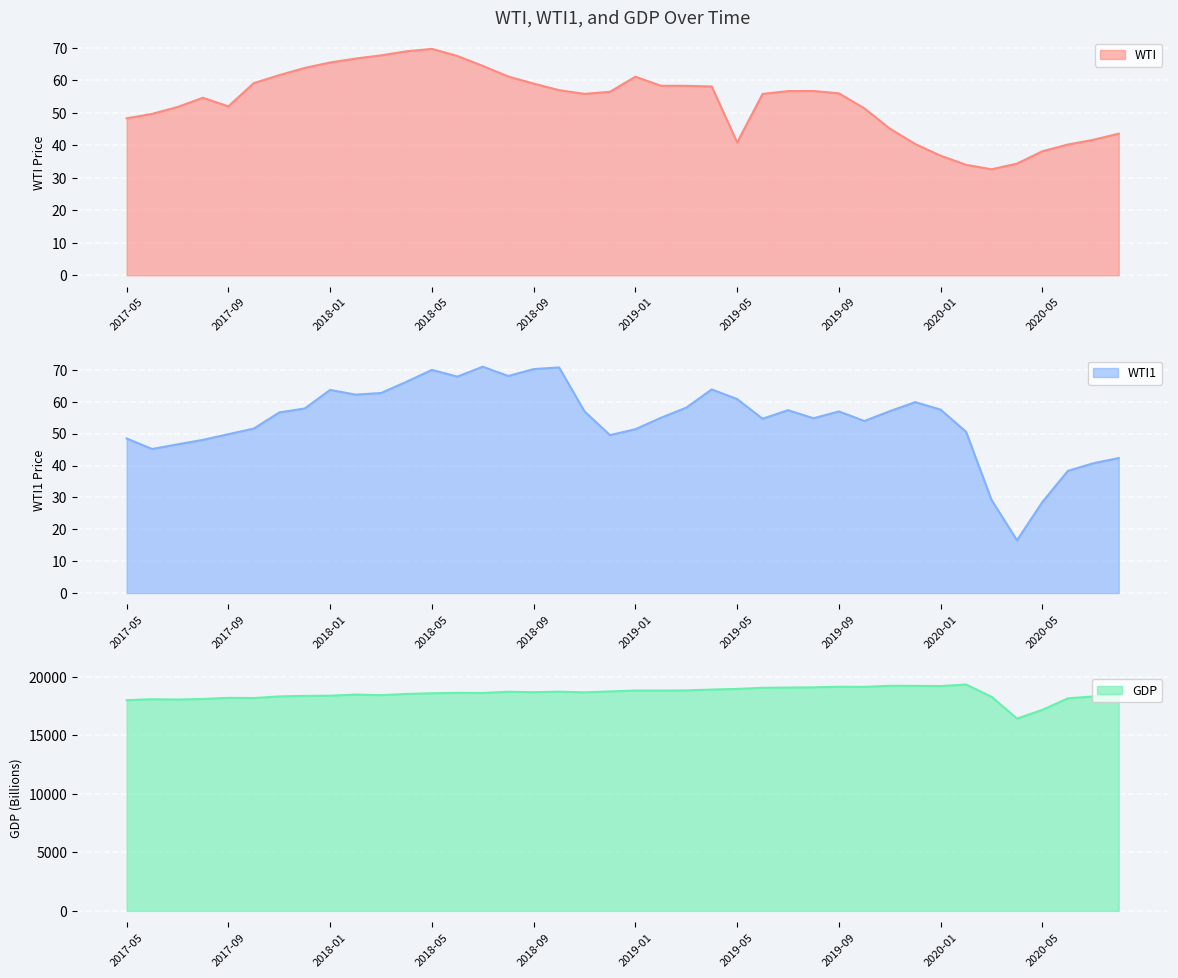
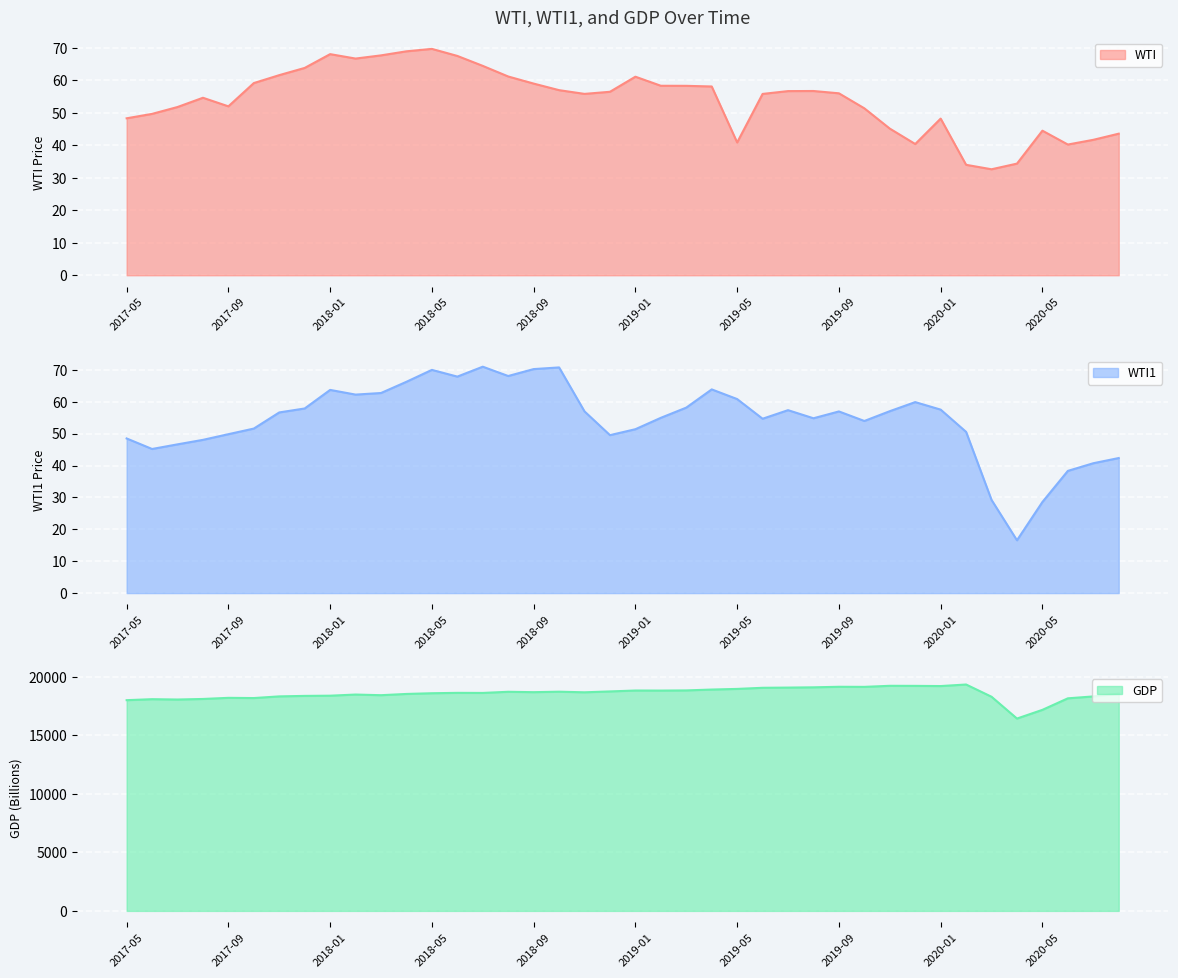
  {
    "WTI, WTI1, and GDP Over Time": {
      "2017-05": 48,
      "2017-09": 52,
-     "2018-01": 65,
+     "2018-01": 68,
      "2018-05": 70,
      "2018-09": 59,
      "2019-01": 61,
      "2019-05": 41,
      "2019-09": 56,
-     "2020-01": 37,
-     "2020-05": 38
+     "2020-01": 48,
+     "2020-05": 44
    }
  }
